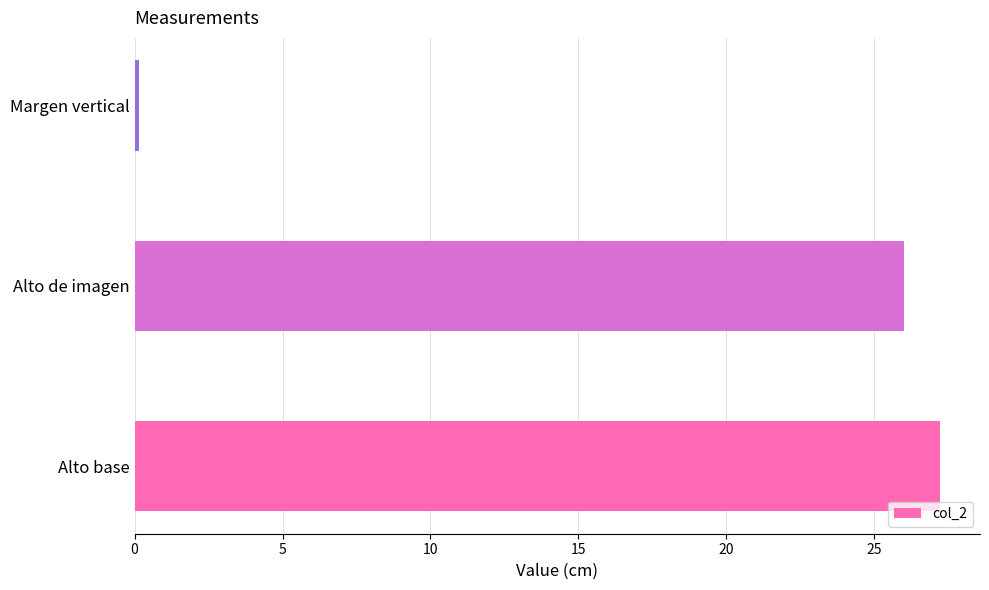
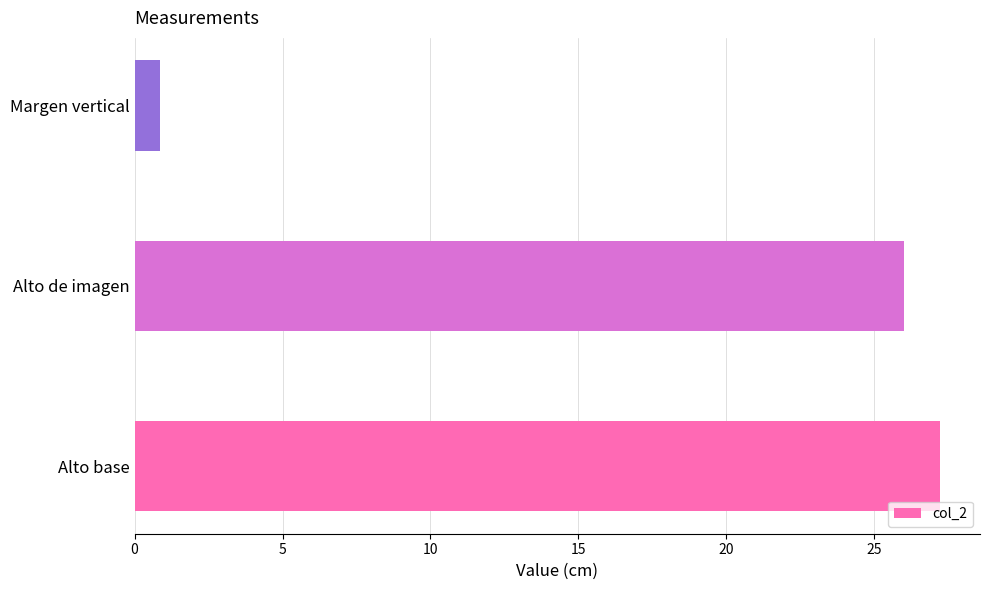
  {
-   "Margen vertical": 0.1,
+   "Margen vertical": 0.8,
    "Alto de imagen": 26.0,
    "Alto base": 27.2
  }
